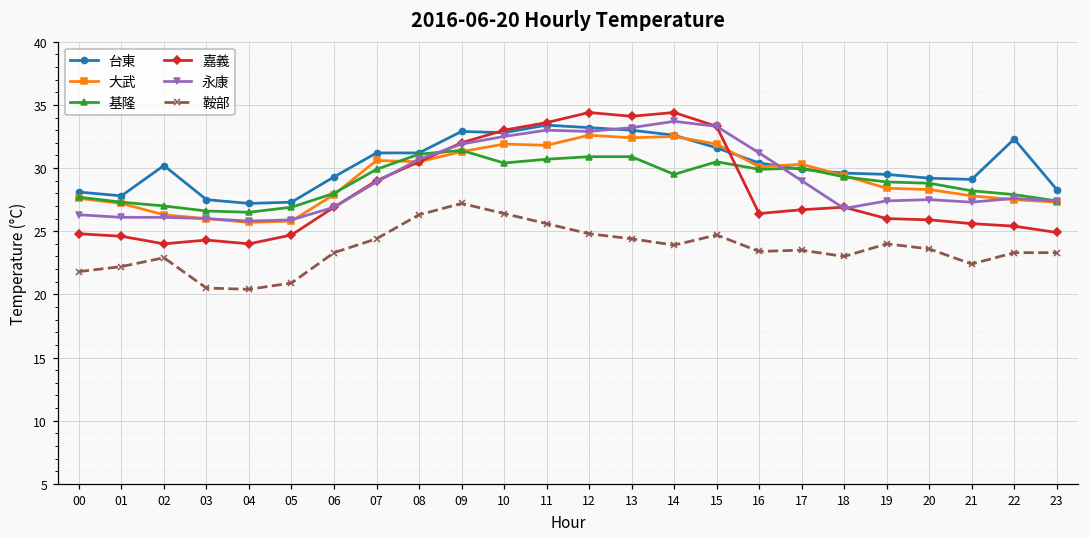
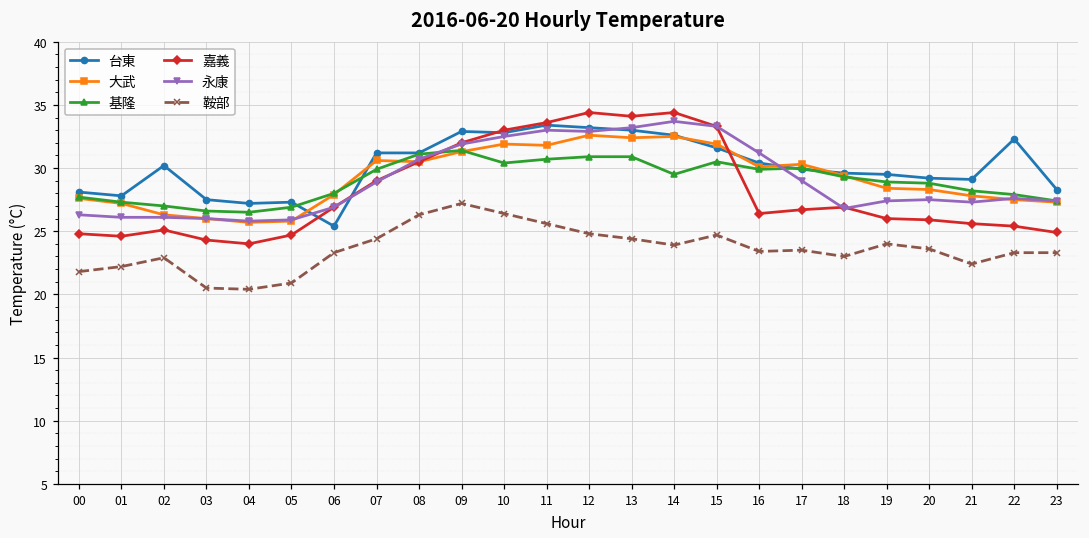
  {
    "台東": {
      "00": 28.1,
      "01": 27.8,
      "02": 30.2,
      "03": 27.5,
      "04": 27.2,
      "05": 27.3,
-     "06": 29.3,
+     "06": 25.4,
      "07": 31.2,
      "09": 32.9,
      "12": 33.2,
      "15": 31.6,
      "16": 30.4,
      "19": 29.5,
      "20": 29.2,
      "21": 29.1,
      "22": 32.3,
      "23": 28.3
    },
    "大武": {
      "07": 30.6,
      "10": 31.9,
      "11": 31.8,
      "12": 32.6,
      "13": 32.4,
      "15": 31.9,
      "17": 30.3,
      "19": 28.4,
      "20": 28.3,
      "21": 27.8
    },
    "基隆": {
      "02": 27.0,
      "03": 26.6,
      "04": 26.5,
      "05": 26.9,
      "07": 29.9,
      "10": 30.4,
      "11": 30.7,
      "12": 30.9,
      "13": 30.9,
      "14": 29.5,
      "15": 30.5,
      "19": 28.9,
      "20": 28.8,
      "21": 28.2,
      "22": 27.9
    },
    "嘉義": {
      "00": 24.8,
      "01": 24.6,
-     "02": 24.0,
+     "02": 25.1,
      "03": 24.3,
      "04": 24.0,
      "05": 24.7,
      "12": 34.4,
      "13": 34.1,
      "14": 34.4,
      "16": 26.4,
      "17": 26.7,
      "19": 26.0,
      "20": 25.9,
      "21": 25.6,
      "22": 25.4,
      "23": 24.9
    },
    "永康": {
      "00": 26.3,
      "01": 26.1,
      "10": 32.5,
      "11": 33.0,
      "12": 32.9,
      "14": 33.7,
      "16": 31.2,
      "17": 29.0,
      "19": 27.4,
      "20": 27.5,
      "21": 27.3
    },
    "鞍部": {
      "00": 21.8,
      "01": 22.2,
      "02": 22.9,
      "03": 20.5,
      "04": 20.4,
      "05": 20.9,
      "06": 23.3,
      "07": 24.4,
      "08": 26.3,
      "09": 27.2,
      "10": 26.4,
      "11": 25.6,
      "12": 24.8,
      "13": 24.4,
      "14": 23.9,
      "15": 24.7,
      "16": 23.4,
      "17": 23.5,
      "18": 23.0,
      "19": 24.0,
      "20": 23.6,
      "21": 22.4,
      "22": 23.3,
      "23": 23.3
    }
  }
